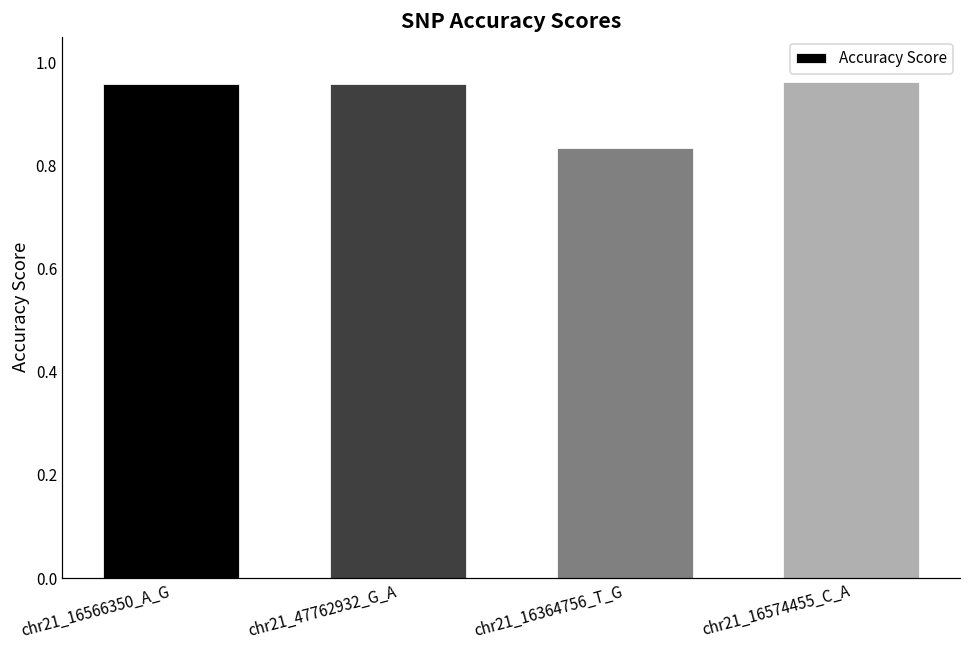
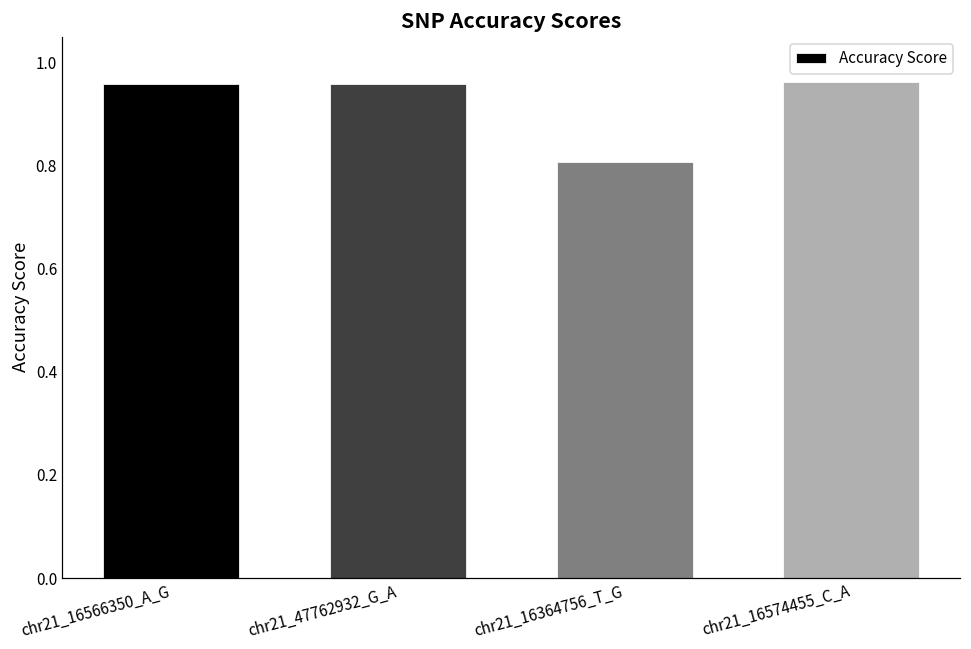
  {
    "chr21_16566350_A_G": 0.96,
    "chr21_47762932_G_A": 0.96,
-   "chr21_16364756_T_G": 0.83,
+   "chr21_16364756_T_G": 0.81,
    "chr21_16574455_C_A": 0.96
  }
